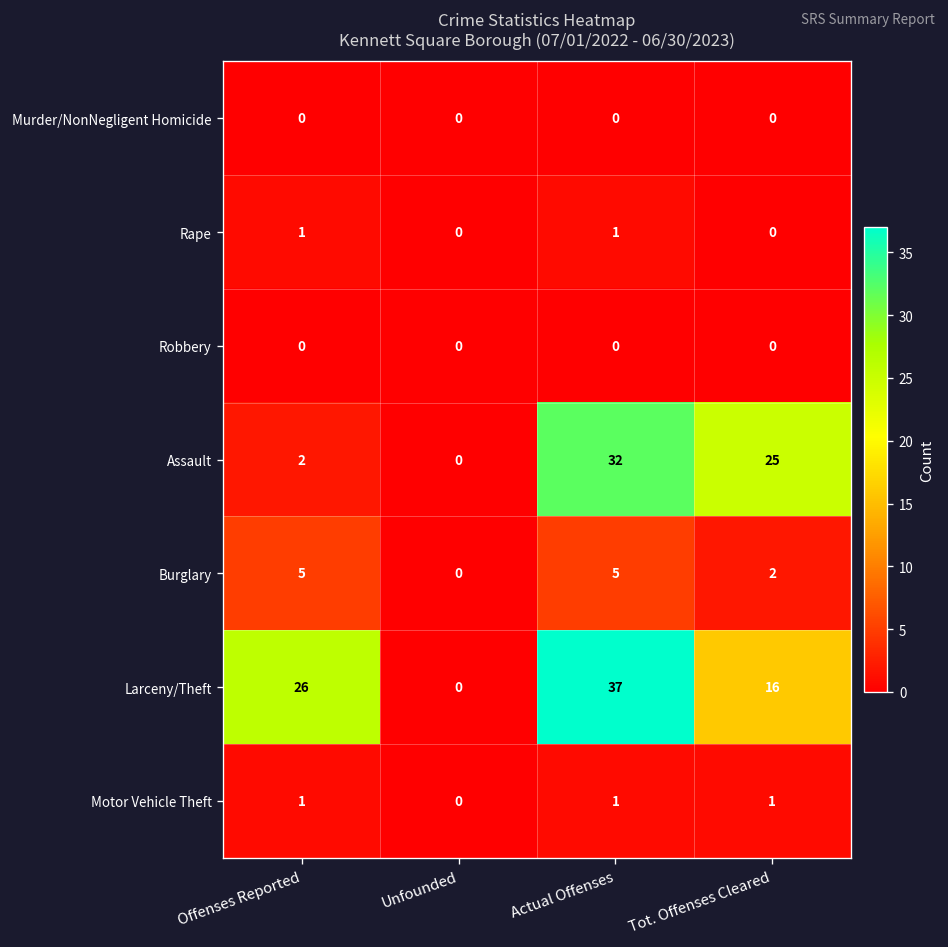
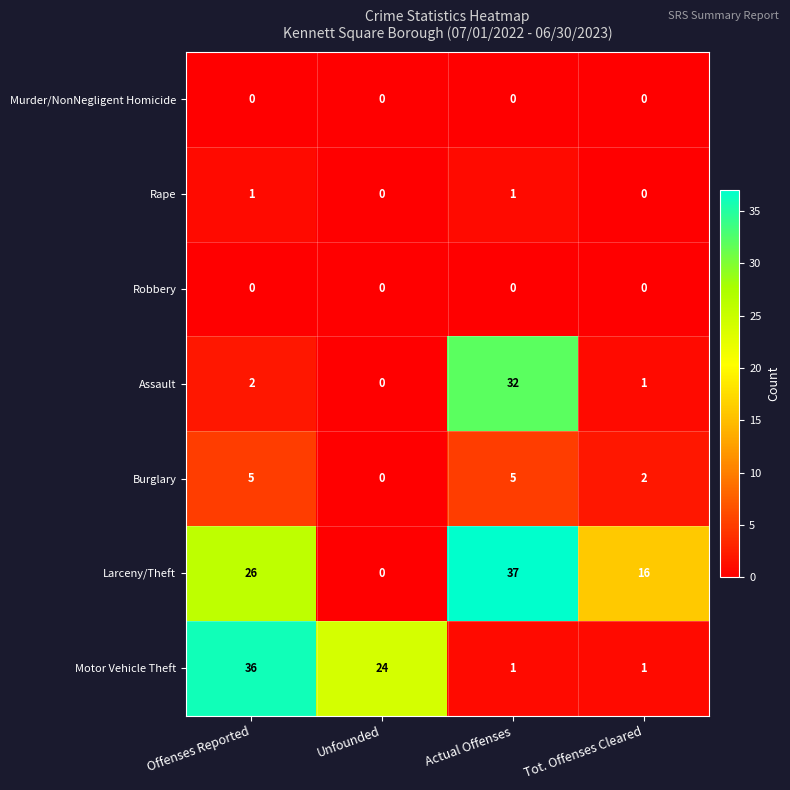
  {
    "Murder/NonNegligent Homicide": {
      "Offenses Reported": 0,
      "Unfounded": 0,
      "Actual Offenses": 0,
      "Tot. Offenses Cleared": 0
    },
    "Rape": {
      "Offenses Reported": 1,
      "Unfounded": 0,
      "Actual Offenses": 1,
      "Tot. Offenses Cleared": 0
    },
    "Robbery": {
      "Offenses Reported": 0,
      "Unfounded": 0,
      "Actual Offenses": 0,
      "Tot. Offenses Cleared": 0
    },
    "Assault": {
      "Offenses Reported": 2,
      "Unfounded": 0,
      "Actual Offenses": 32,
-     "Tot. Offenses Cleared": 25
+     "Tot. Offenses Cleared": 1
    },
    "Burglary": {
      "Offenses Reported": 5,
      "Unfounded": 0,
      "Actual Offenses": 5,
      "Tot. Offenses Cleared": 2
    },
    "Larceny/Theft": {
      "Offenses Reported": 26,
      "Unfounded": 0,
      "Actual Offenses": 37,
      "Tot. Offenses Cleared": 16
    },
    "Motor Vehicle Theft": {
-     "Offenses Reported": 1,
-     "Unfounded": 0,
+     "Offenses Reported": 36,
+     "Unfounded": 24,
      "Actual Offenses": 1,
      "Tot. Offenses Cleared": 1
    }
  }
